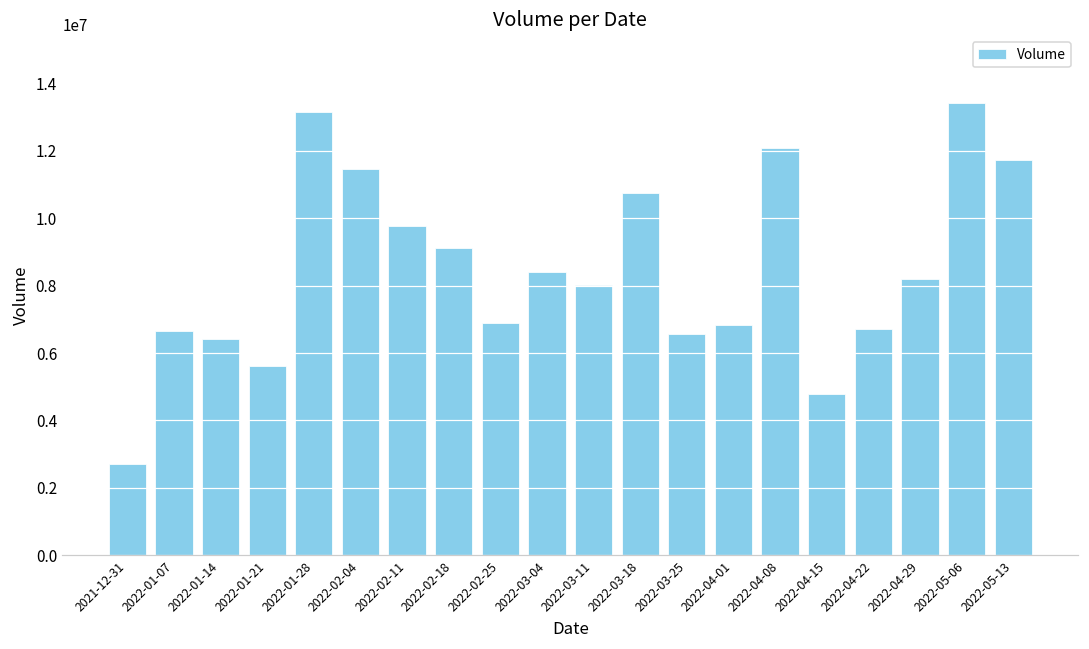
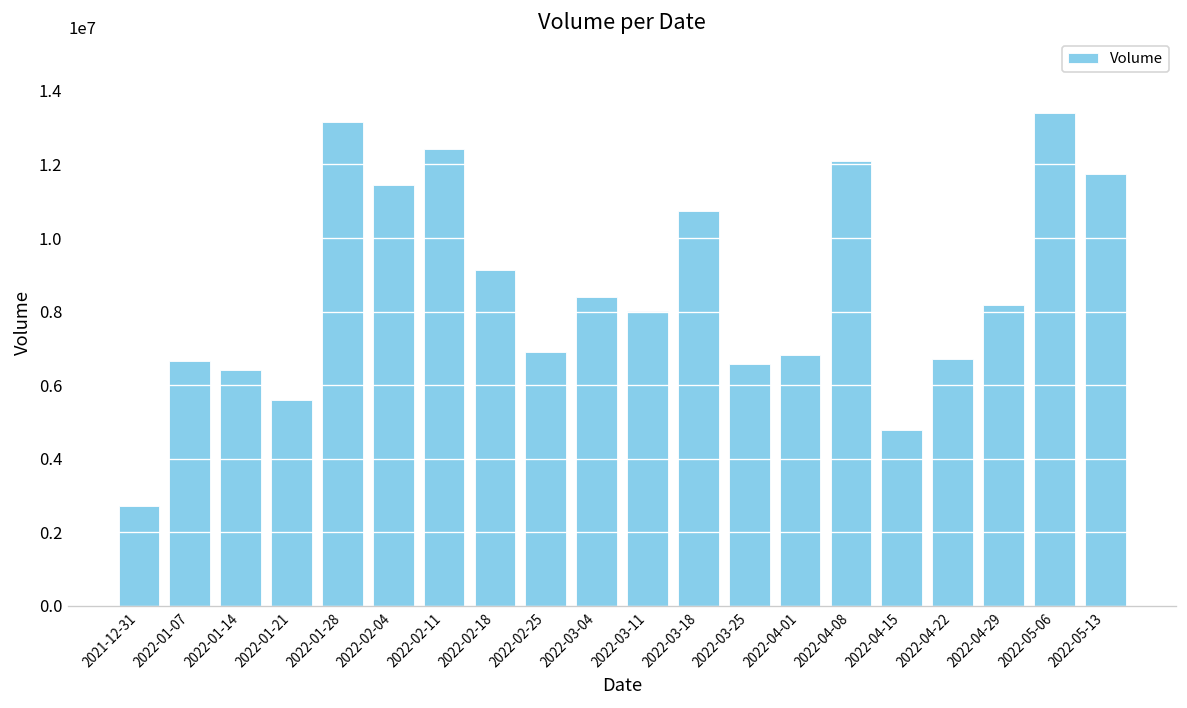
  {
    "2021-12-31": 2700000,
    "2022-01-07": 6700000,
    "2022-01-14": 6400000,
    "2022-01-21": 5600000,
    "2022-01-28": 13200000,
    "2022-02-04": 11400000,
-   "2022-02-11": 9800000,
+   "2022-02-11": 12400000,
    "2022-02-18": 9100000,
    "2022-02-25": 6900000,
    "2022-03-04": 8400000,
    "2022-03-11": 8000000,
    "2022-03-18": 10700000,
    "2022-03-25": 6600000,
    "2022-04-01": 6800000,
    "2022-04-08": 12100000,
    "2022-04-15": 4800000,
    "2022-04-22": 6700000,
    "2022-04-29": 8200000,
    "2022-05-06": 13400000,
    "2022-05-13": 11700000
  }
